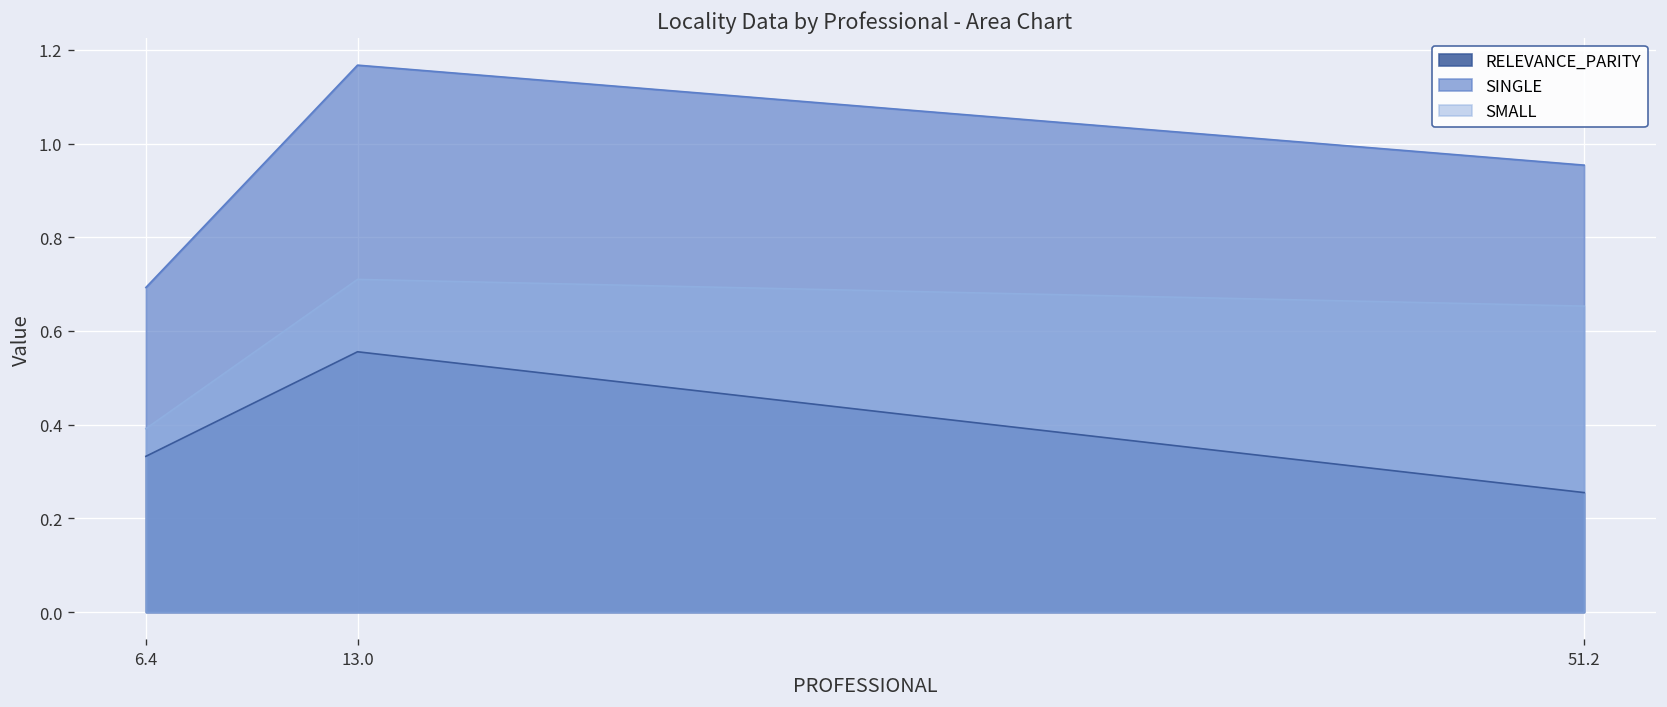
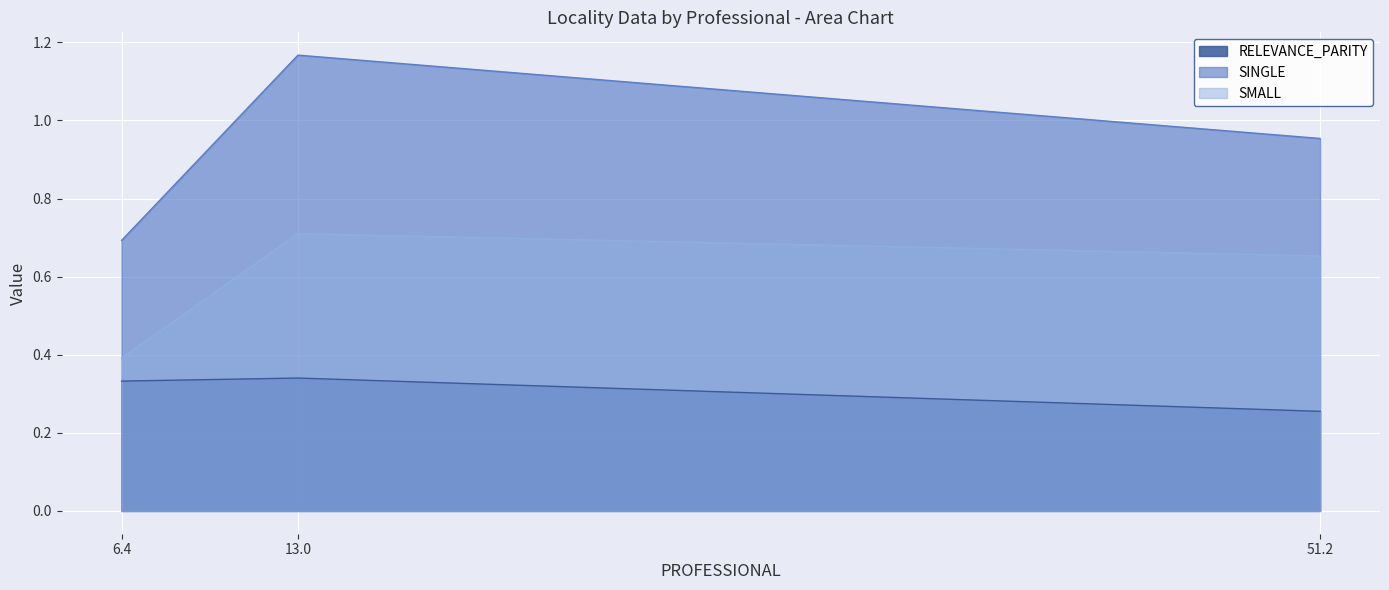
  {
    "RELEVANCE_PARITY": {
      "6.4": 0.33,
-     "13.0": 0.56,
+     "13.0": 0.34,
      "51.2": 0.26
    },
    "SINGLE": {
      "6.4": 0.69,
      "13.0": 1.17,
      "51.2": 0.95
    },
    "SMALL": {
      "6.4": 0.39,
      "13.0": 0.71,
      "51.2": 0.65
    }
  }
